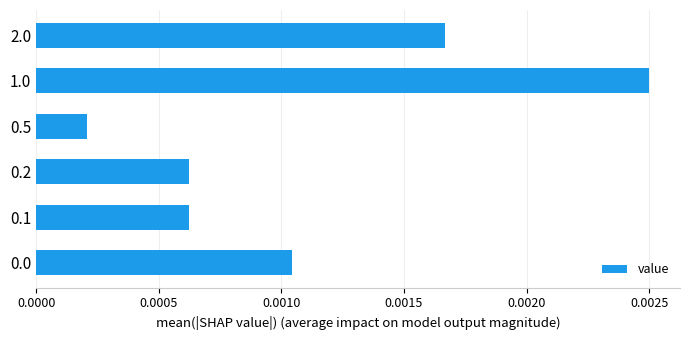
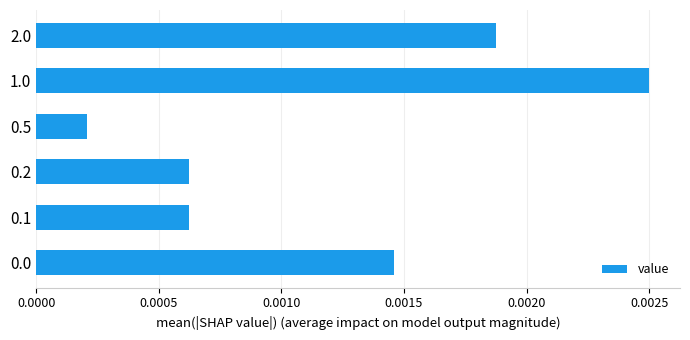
  {
-   "2.0": 0.00167,
+   "2.0": 0.00188,
    "1.0": 0.00250,
    "0.5": 0.00021,
    "0.2": 0.00063,
    "0.1": 0.00063,
-   "0.0": 0.00104
+   "0.0": 0.00146
  }
